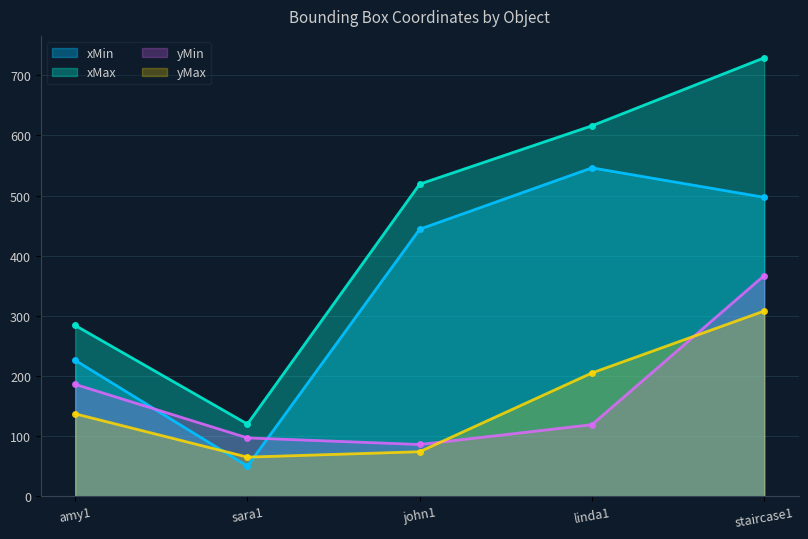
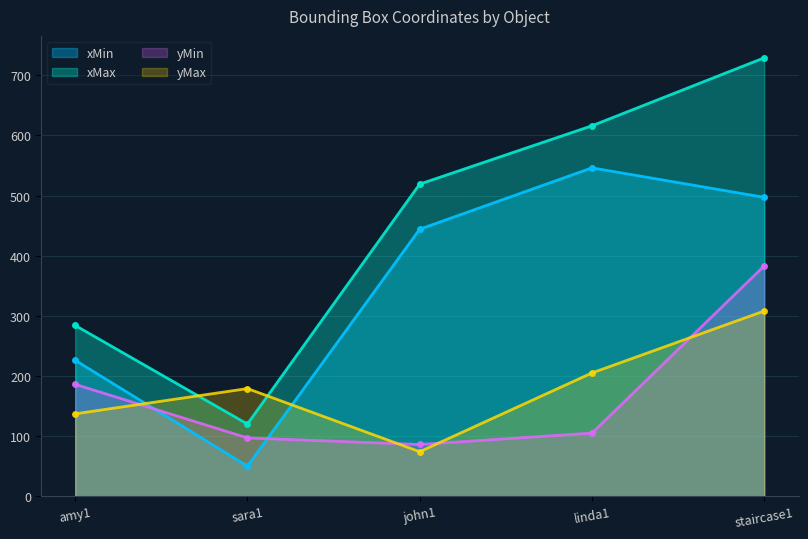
  {
    "yMin": {
      "amy1": 190,
      "sara1": 100,
      "john1": 90,
-     "linda1": 120,
-     "staircase1": 370
+     "linda1": 110,
+     "staircase1": 380
    },
    "yMax": {
      "amy1": 140,
-     "sara1": 70,
+     "sara1": 180,
      "john1": 70,
      "linda1": 210,
      "staircase1": 310
    }
  }
